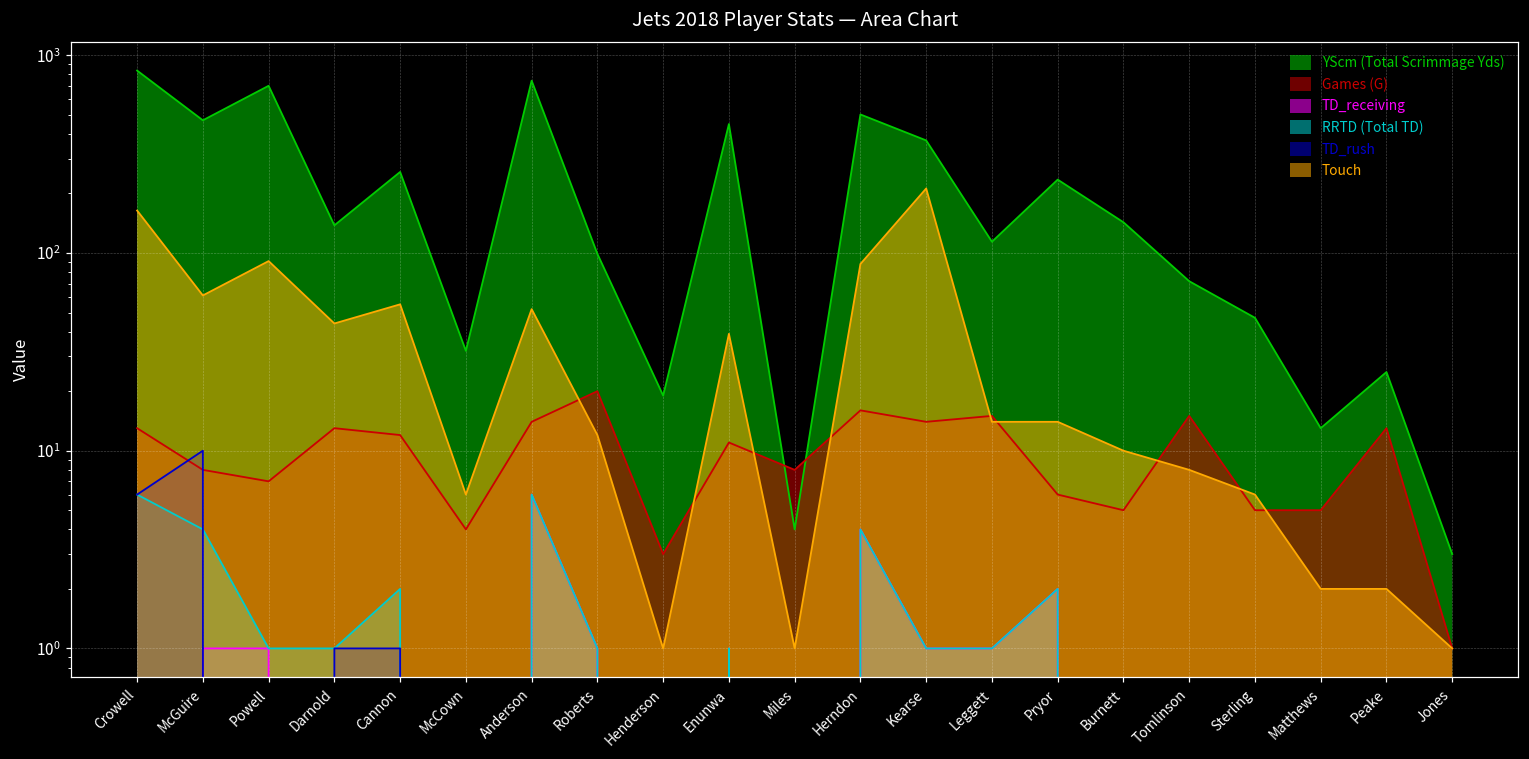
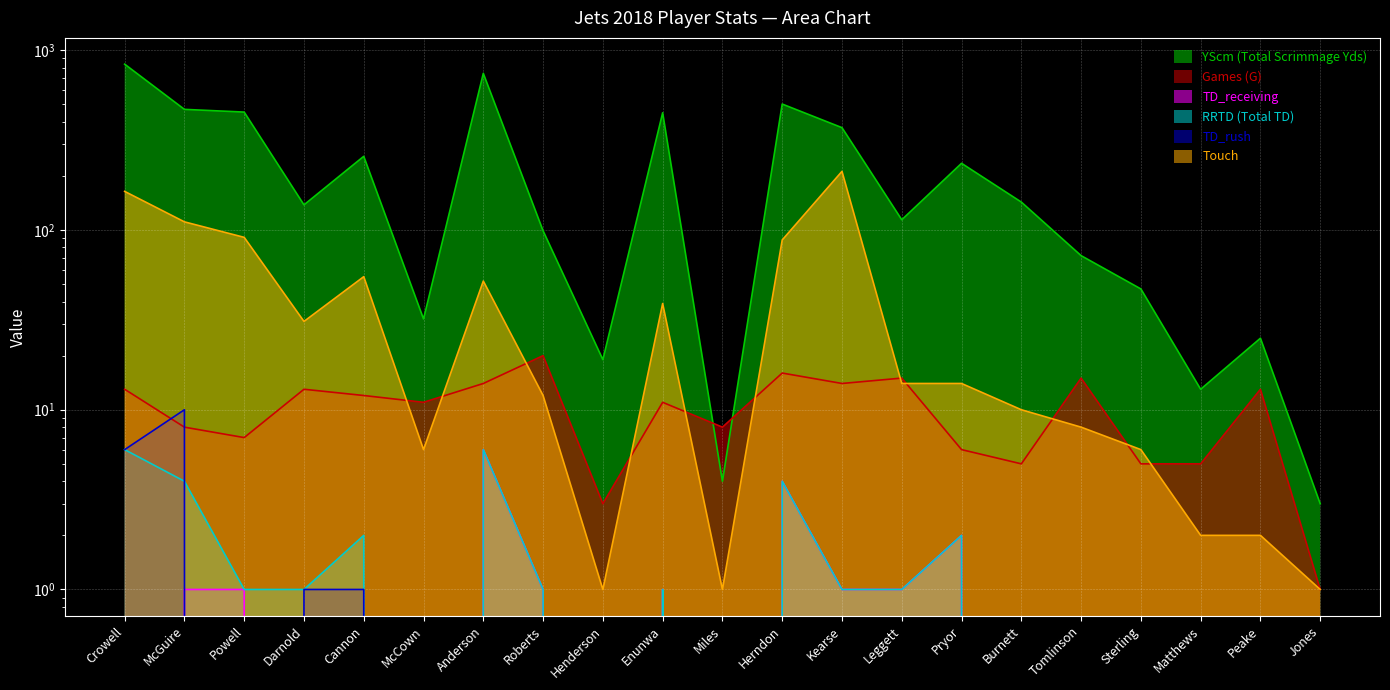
  {
    "YScm (Total Scrimmage Yds)": {
      "Crowell": 800,
      "McGuire": 470,
-     "Powell": 700,
+     "Powell": 450,
      "Darnold": 140,
      "Cannon": 260,
      "McCown": 32,
      "Anderson": 740,
      "Roberts": 100,
      "Henderson": 19,
      "Enunwa": 450,
      "Miles": 4,
      "Herndon": 500,
      "Kearse": 370,
      "Leggett": 110,
      "Pryor": 240,
      "Burnett": 140,
      "Tomlinson": 72,
      "Sterling": 47,
      "Matthews": 13,
      "Peake": 25,
      "Jones": 3
    },
    "Games (G)": {
      "Crowell": 13,
      "McGuire": 8,
      "Powell": 7,
      "Darnold": 13,
      "Cannon": 12,
-     "McCown": 4,
+     "McCown": 11,
      "Anderson": 14,
      "Roberts": 20,
      "Henderson": 3,
      "Enunwa": 11,
      "Miles": 8,
      "Herndon": 16,
      "Kearse": 14,
      "Leggett": 15,
      "Pryor": 6,
      "Burnett": 5,
      "Tomlinson": 15,
      "Sterling": 5,
      "Matthews": 5,
      "Peake": 13
    },
    "TD_receiving": {
      "McGuire": 1
    },
    "RRTD (Total TD)": {
      "McGuire": 4,
      "Cannon": 2
    },
    "TD_rush": {
      "McGuire": 10,
      "Cannon": 1
    },
    "Touch": {
      "Crowell": 160,
-     "McGuire": 61,
+     "McGuire": 110,
      "Powell": 90,
-     "Darnold": 44,
+     "Darnold": 31,
      "Cannon": 55,
      "McCown": 6,
      "Anderson": 52,
      "Roberts": 12,
      "Henderson": 1,
      "Enunwa": 39,
      "Miles": 1,
      "Herndon": 90,
      "Kearse": 210,
      "Leggett": 14,
      "Pryor": 14,
      "Burnett": 10,
      "Tomlinson": 8,
      "Sterling": 6,
      "Matthews": 2,
      "Peake": 2
    }
  }
